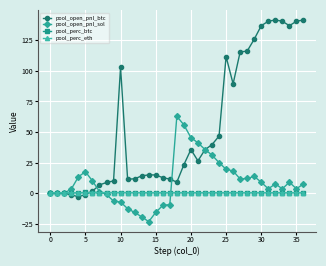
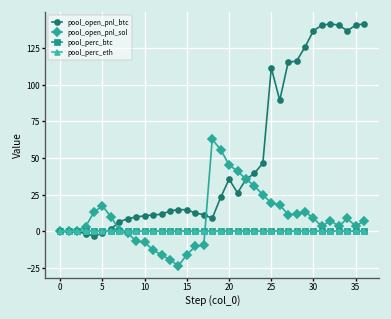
  {
    "pool_open_pnl_btc": {
-     "10": 103,
+     "10": 11,
      "15": 15,
      "20": 36,
      "25": 112,
      "30": 137,
      "35": 141
    }
  }
